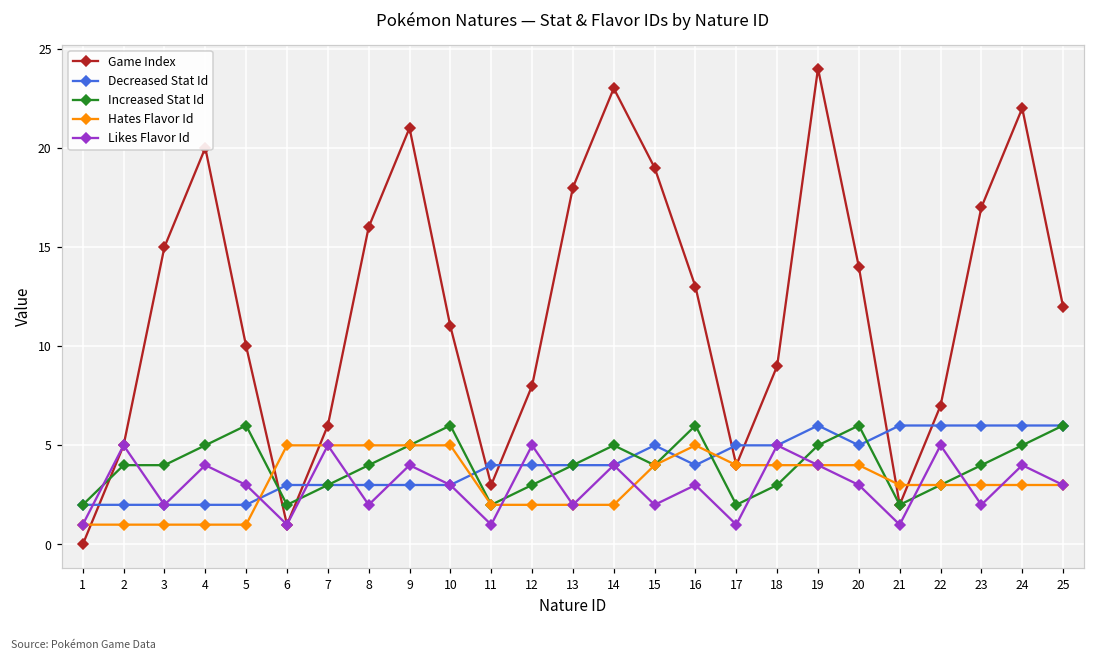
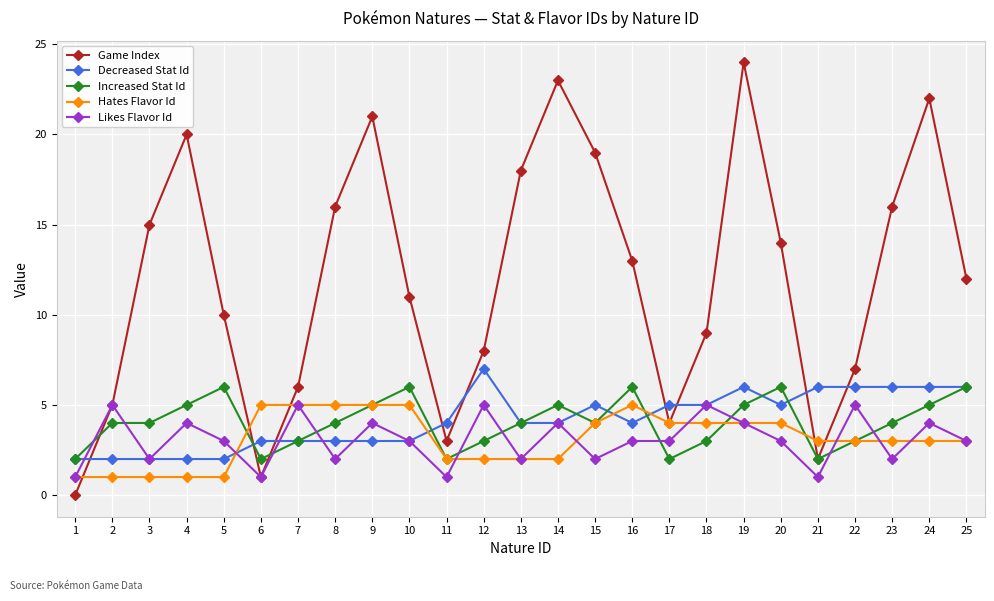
  {
    "Game Index": {
      "1": 0,
      "3": 15,
      "4": 20,
      "5": 10,
      "7": 6,
      "8": 16,
      "9": 21,
      "10": 11,
      "11": 3,
      "12": 8,
      "13": 18,
      "14": 23,
      "15": 19,
      "16": 13,
      "18": 9,
      "19": 24,
      "20": 14,
      "22": 7,
-     "23": 17,
+     "23": 16,
      "24": 22,
      "25": 12
    },
    "Decreased Stat Id": {
      "2": 2,
      "4": 2,
      "5": 2,
      "6": 3,
      "8": 3,
      "9": 3,
      "11": 4,
-     "12": 4,
+     "12": 7,
      "15": 5,
      "16": 4,
      "17": 5,
      "19": 6,
      "20": 5,
      "21": 6,
      "22": 6,
      "23": 6,
      "24": 6
    },
    "Increased Stat Id": {
      "2": 4,
      "3": 4,
      "4": 5,
      "5": 6,
      "6": 2,
      "8": 4,
      "10": 6,
      "12": 3,
      "14": 5,
      "16": 6,
      "17": 2,
      "18": 3,
      "19": 5,
      "20": 6,
      "23": 4,
      "24": 5
    },
    "Hates Flavor Id": {
      "2": 1,
      "3": 1,
      "4": 1,
      "5": 1,
      "6": 5,
      "8": 5,
      "10": 5,
      "12": 2,
      "14": 2,
      "16": 5,
      "18": 4,
      "20": 4,
      "21": 3,
      "23": 3,
      "24": 3
    },
    "Likes Flavor Id": {
      "4": 4,
      "5": 3,
      "8": 2,
      "9": 4,
      "11": 1,
      "12": 5,
      "15": 2,
      "16": 3,
-     "17": 1,
+     "17": 3,
      "20": 3,
      "21": 1,
      "22": 5,
      "23": 2,
      "24": 4
    }
  }
